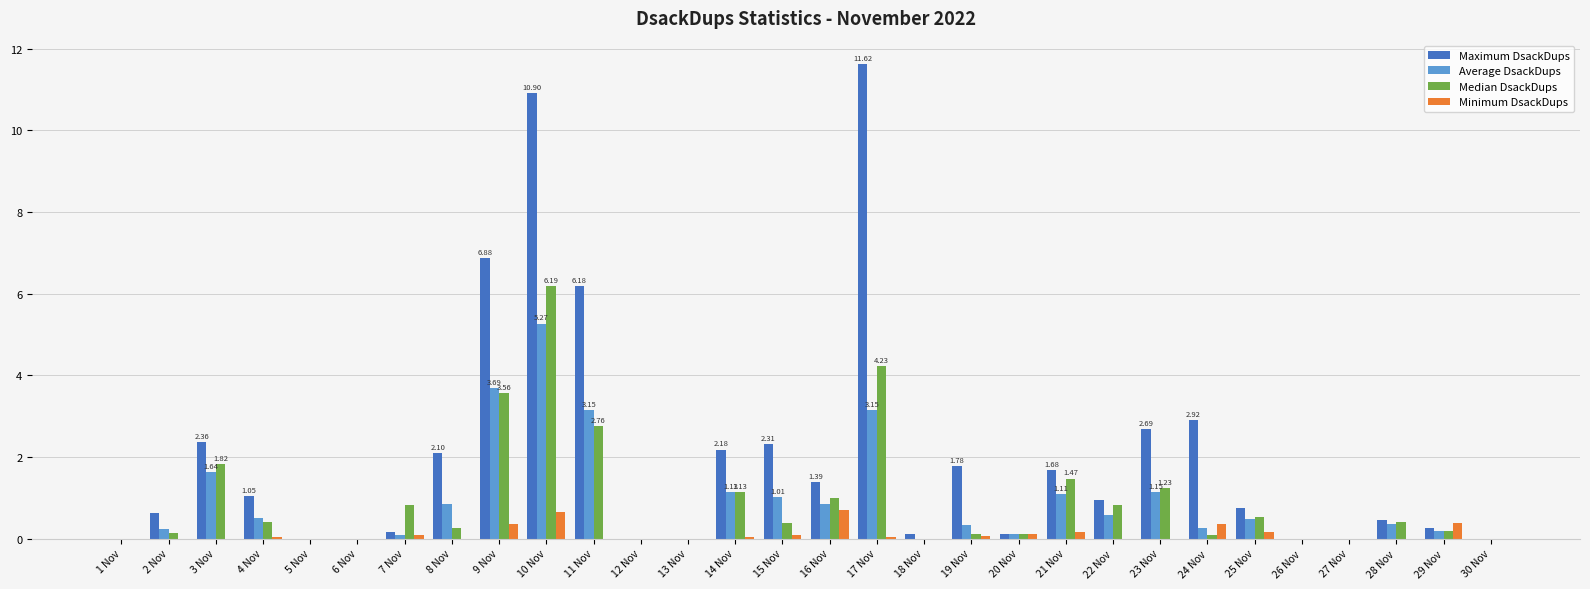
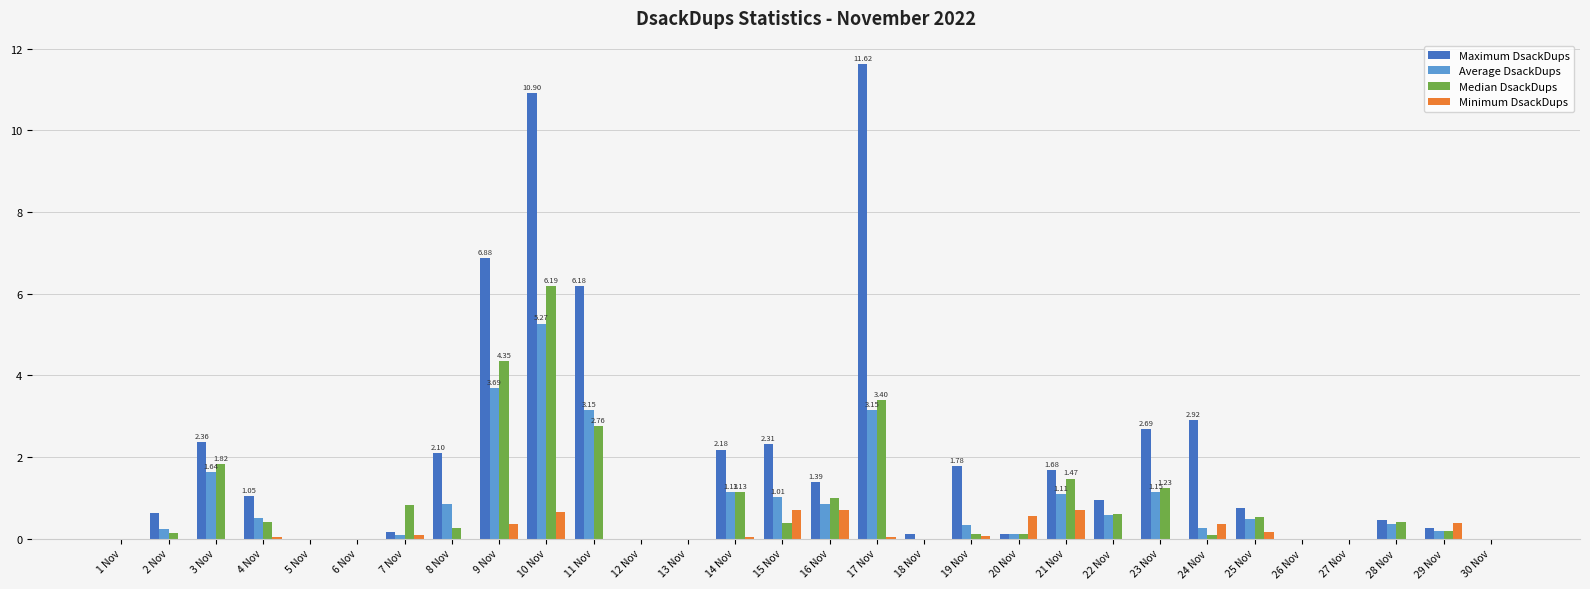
  {
    "Median DsackDups": {
      "3 Nov": 1.82,
-     "9 Nov": 3.56,
+     "9 Nov": 4.35,
      "10 Nov": 6.19,
      "11 Nov": 2.76,
-     "17 Nov": 4.23,
+     "17 Nov": 3.40,
      "21 Nov": 1.47,
-     "22 Nov": 0.8
+     "22 Nov": 0.6
    },
    "Minimum DsackDups": {
      "1 Nov": 0.0,
      "2 Nov": 0.0,
      "3 Nov": 0.0,
      "5 Nov": 0.0,
      "6 Nov": 0.0,
      "7 Nov": 0.1,
      "8 Nov": 0.0,
      "9 Nov": 0.4,
      "10 Nov": 0.7,
      "11 Nov": 0.0,
      "12 Nov": 0.0,
      "13 Nov": 0.0,
-     "15 Nov": 0.1,
+     "15 Nov": 0.7,
      "16 Nov": 0.7,
      "18 Nov": 0.0,
-     "20 Nov": 0.1,
-     "21 Nov": 0.2,
+     "20 Nov": 0.5,
+     "21 Nov": 0.7,
      "22 Nov": 0.0,
      "23 Nov": 0.0,
      "24 Nov": 0.4,
      "25 Nov": 0.2,
      "26 Nov": 0.0,
      "27 Nov": 0.0,
      "28 Nov": 0.0,
      "29 Nov": 0.4,
      "30 Nov": 0.0
    }
  }
